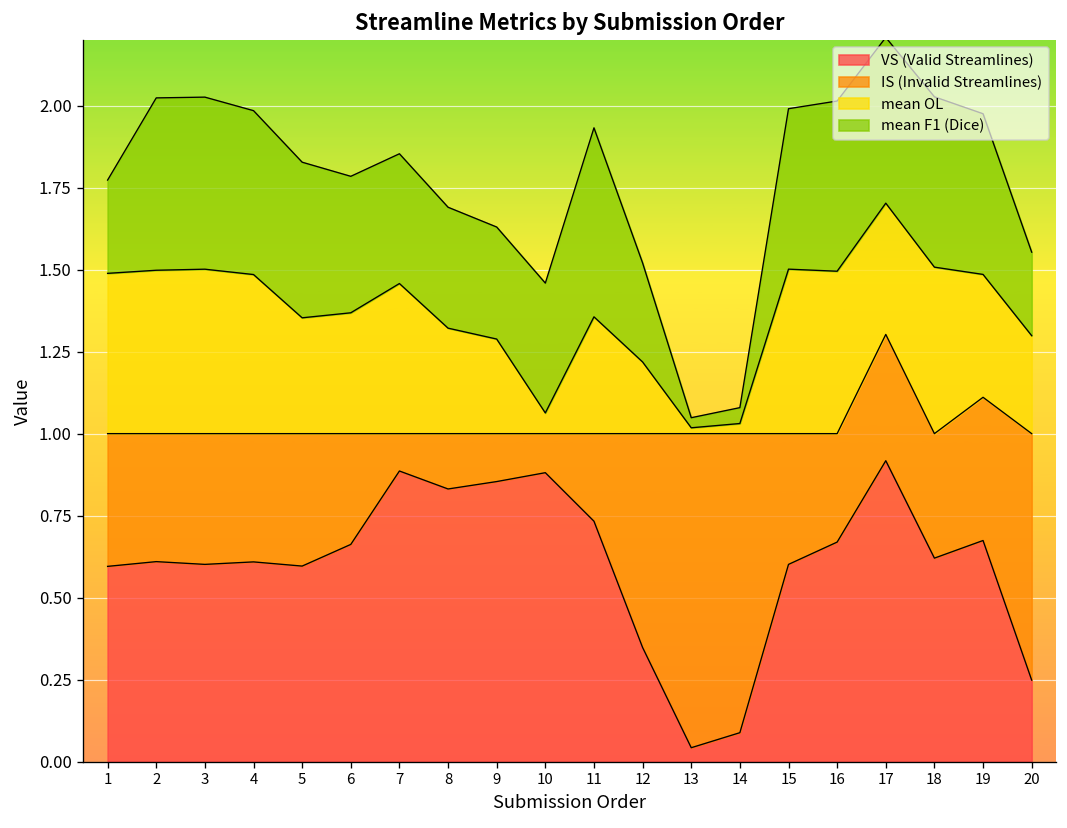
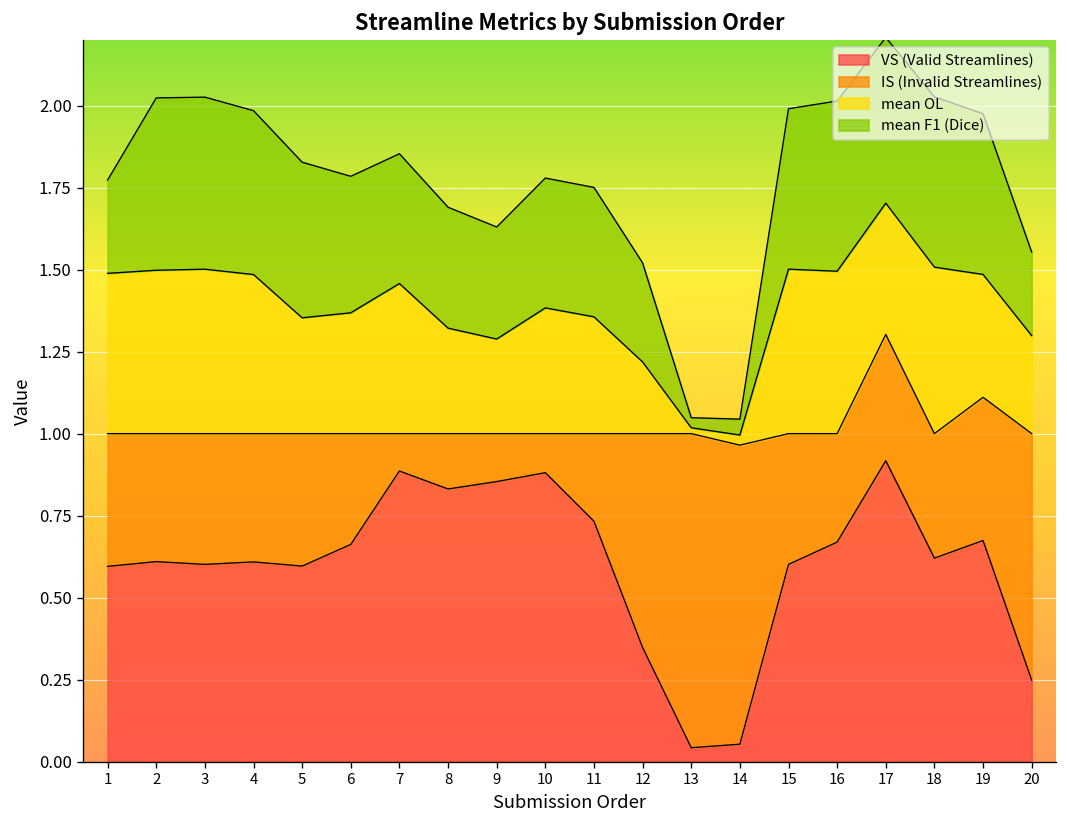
  {
    "VS (Valid Streamlines)": {
      "1": 0.60,
      "2": 0.61,
      "3": 0.60,
      "4": 0.61,
      "5": 0.60,
      "6": 0.66,
      "7": 0.89,
      "8": 0.83,
      "9": 0.85,
      "10": 0.88,
      "11": 0.73,
      "12": 0.35,
      "13": 0.04,
-     "14": 0.09,
+     "14": 0.05,
      "15": 0.60,
      "16": 0.67,
      "17": 0.92,
      "18": 0.62,
      "19": 0.67,
      "20": 0.25
    },
    "IS (Invalid Streamlines)": {
      "14": 0.91
    },
    "mean OL": {
-     "10": 1.06,
+     "10": 1.38,
      "14": 0.03
    },
    "mean F1 (Dice)": {
      "10": 0.40,
-     "11": 0.58,
+     "11": 0.39,
      "14": 0.05
    }
  }
